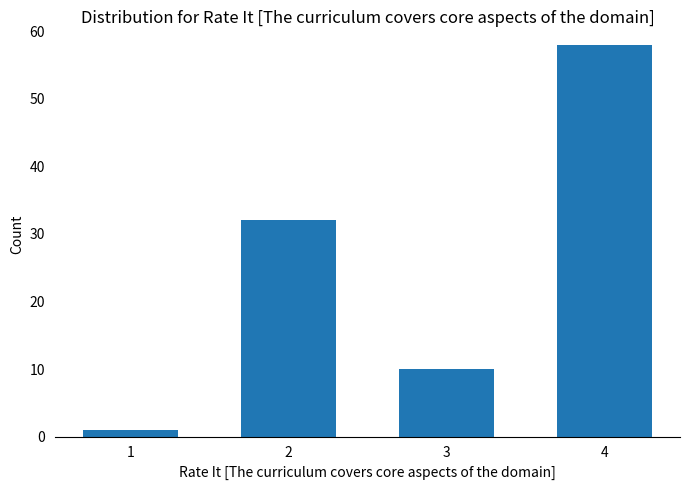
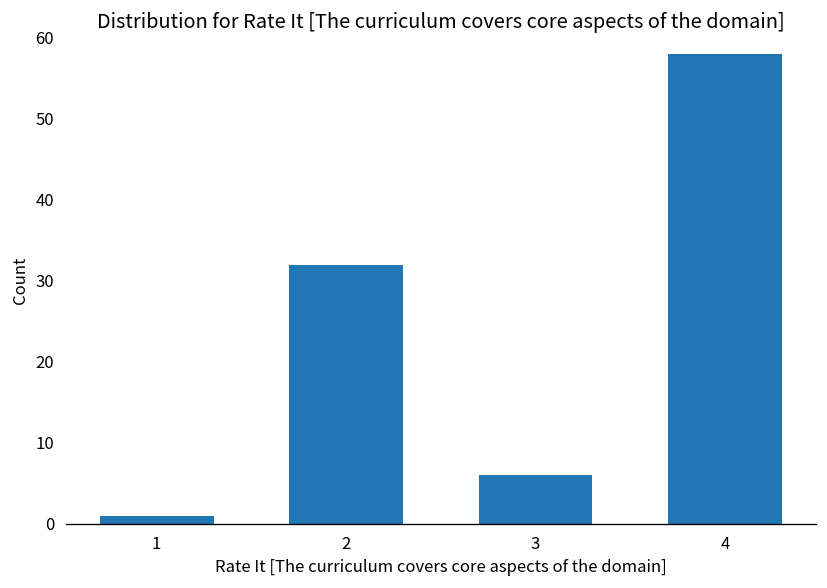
  {
    "1": 1,
    "2": 32,
-   "3": 10,
+   "3": 6,
    "4": 58
  }
